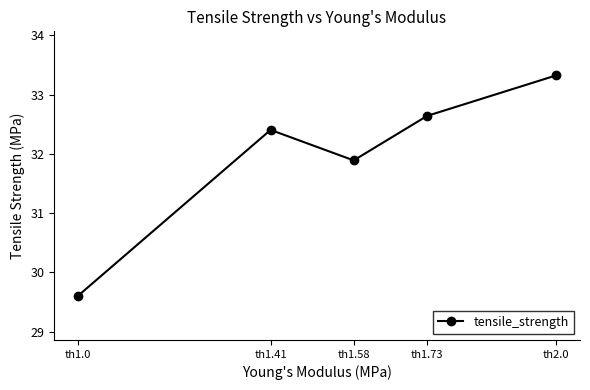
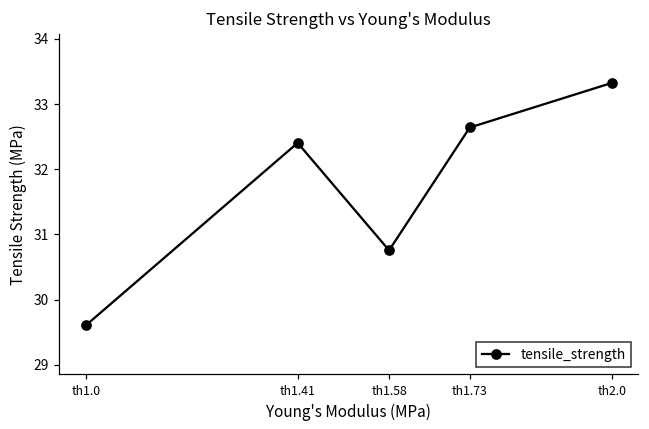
  {
    "th1.0": 29.6,
    "th1.41": 32.4,
-   "th1.58": 31.9,
+   "th1.58": 30.8,
    "th1.73": 32.6,
    "th2.0": 33.3
  }
